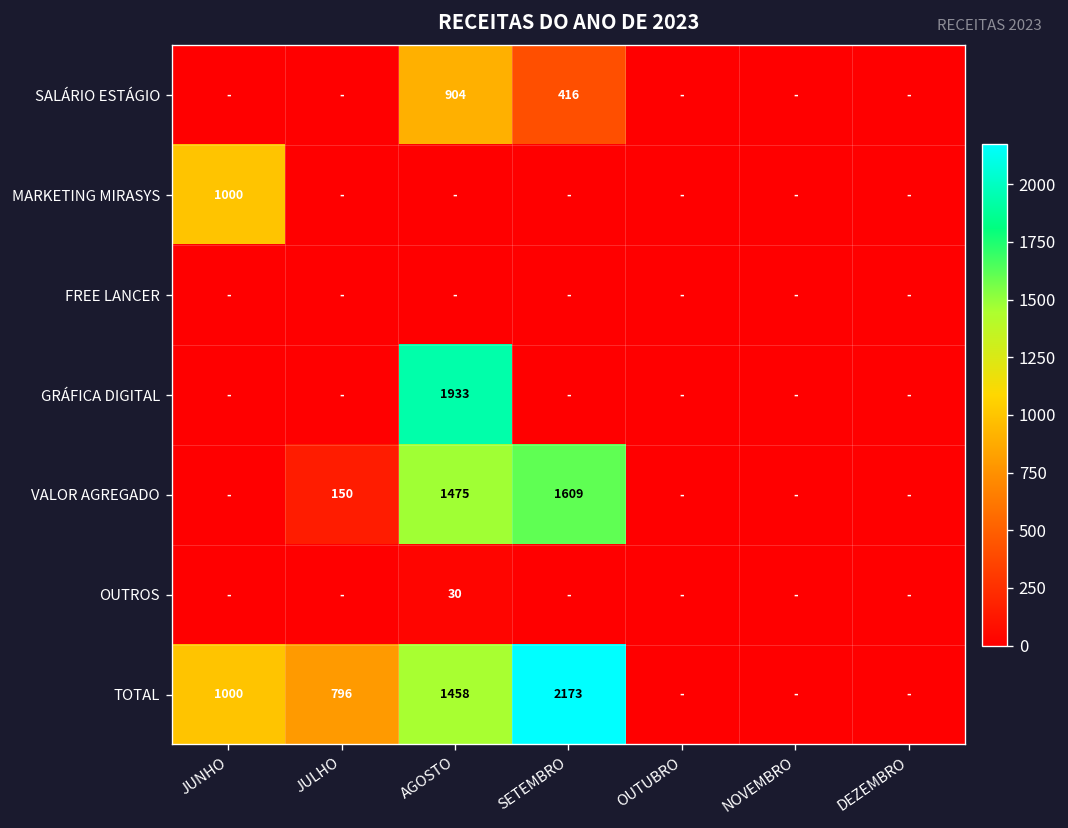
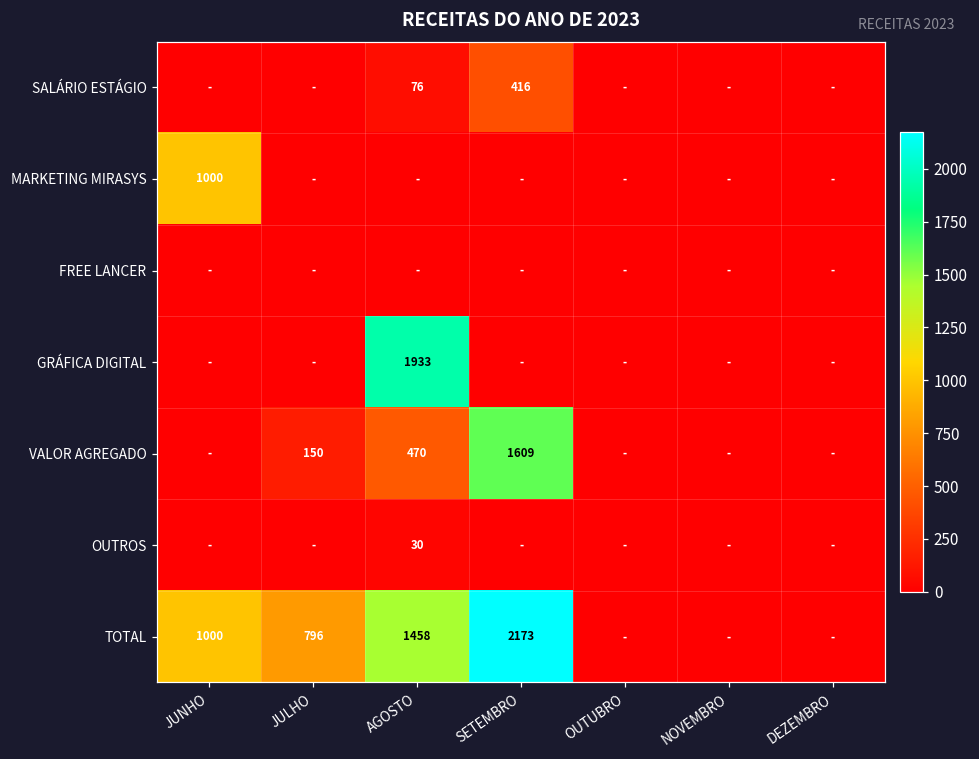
  {
    "SALÁRIO ESTÁGIO": {
-     "AGOSTO": 904,
+     "AGOSTO": 76,
      "SETEMBRO": 416
    },
    "MARKETING MIRASYS": {
      "JUNHO": 1000
    },
    "GRÁFICA DIGITAL": {
      "AGOSTO": 1933
    },
    "VALOR AGREGADO": {
      "JULHO": 150,
-     "AGOSTO": 1475,
+     "AGOSTO": 470,
      "SETEMBRO": 1609
    },
    "OUTROS": {
      "AGOSTO": 30
    },
    "TOTAL": {
      "JUNHO": 1000,
      "JULHO": 796,
      "AGOSTO": 1458,
      "SETEMBRO": 2173
    }
  }
